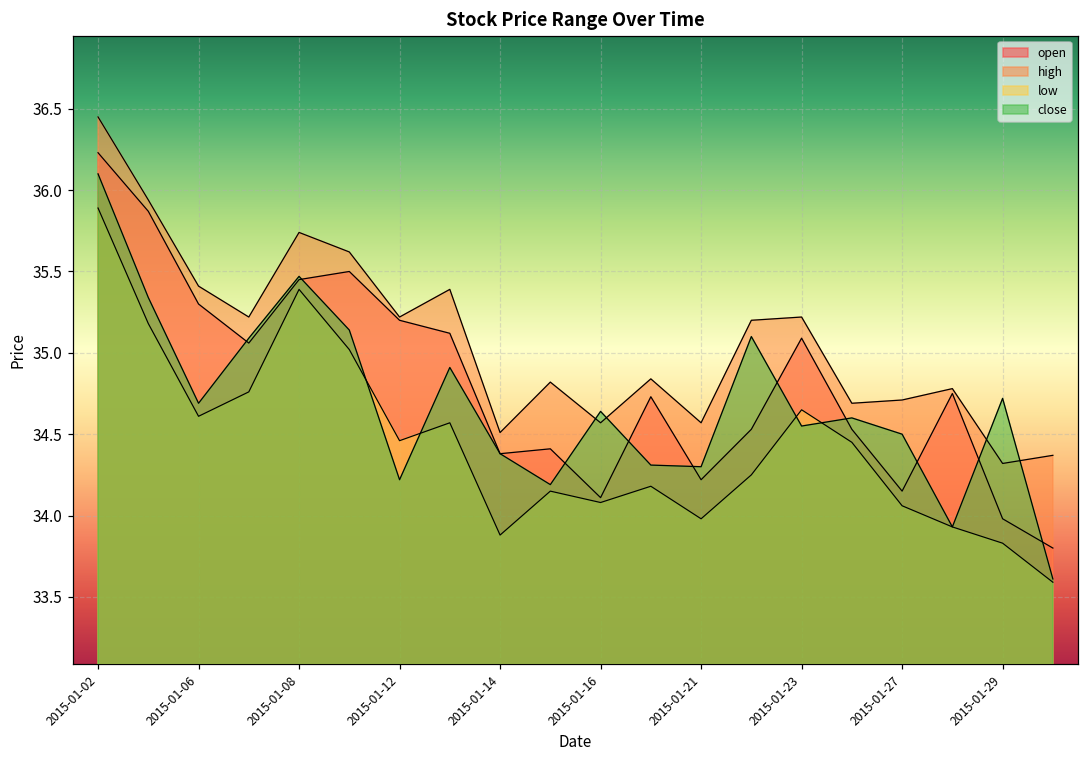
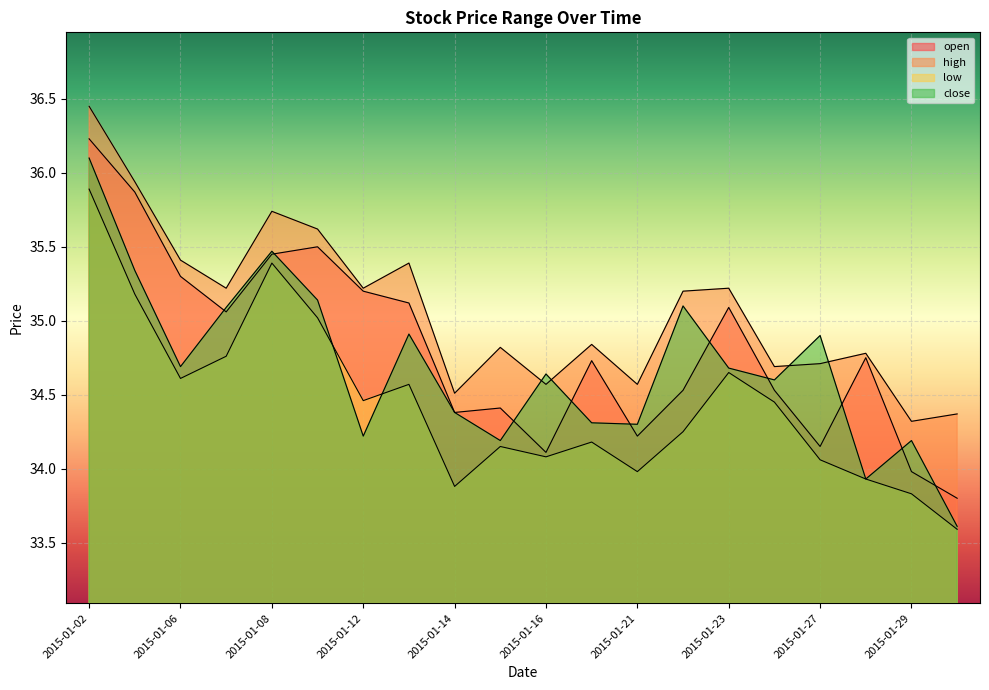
  {
    "close": {
      "2015-01-02": 36.10,
      "2015-01-06": 34.69,
      "2015-01-08": 35.47,
      "2015-01-12": 34.22,
      "2015-01-16": 34.64,
      "2015-01-21": 34.30,
-     "2015-01-23": 34.55,
-     "2015-01-27": 34.5,
-     "2015-01-29": 34.72
+     "2015-01-23": 34.68,
+     "2015-01-27": 34.9,
+     "2015-01-29": 34.19
    }
  }
